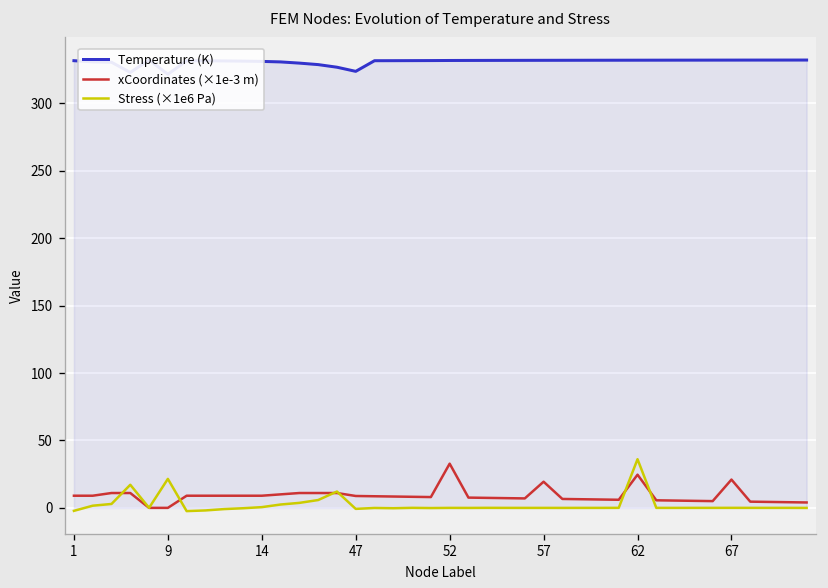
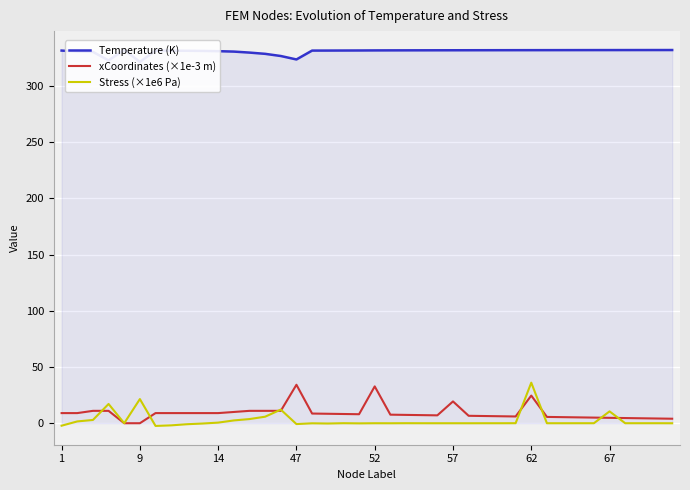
  {
    "Temperature (K)": {
      "47": 324,
      "52": 332,
      "57": 332,
      "62": 332,
      "67": 332
    },
    "xCoordinates (×1e-3 m)": {
-     "47": 9,
+     "47": 34,
      "52": 33,
      "57": 19,
      "62": 25,
-     "67": 21
+     "67": 5
    },
    "Stress (×1e6 Pa)": {
      "47": -1,
      "52": 0,
      "57": 0,
      "62": 36,
-     "67": 0
+     "67": 11
    }
  }
